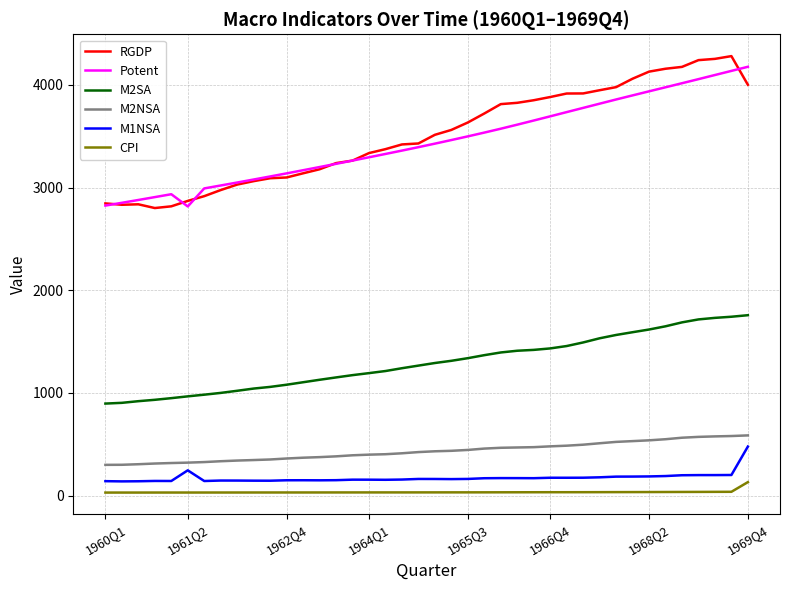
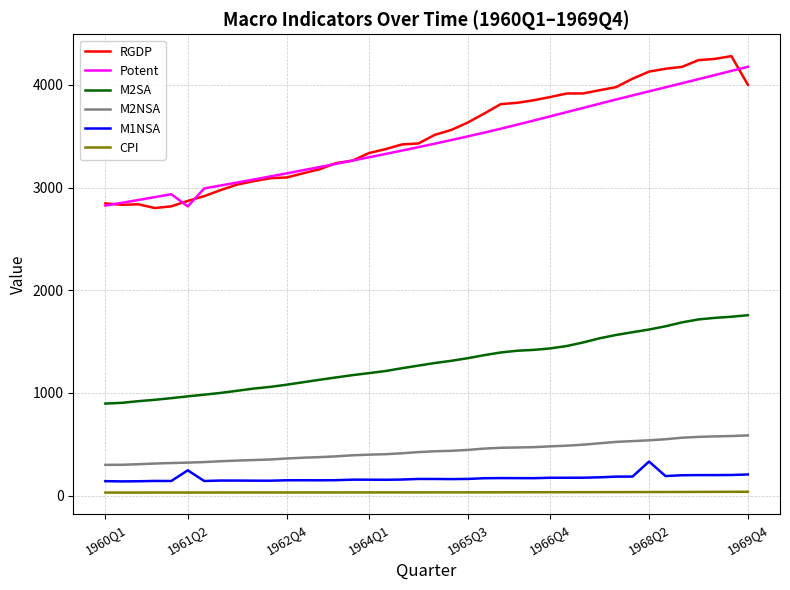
  {
    "RGDP": {
      "1961Q2": 2870,
      "1962Q4": 3100,
      "1964Q1": 3340,
      "1965Q3": 3630,
      "1966Q4": 3880,
      "1968Q2": 4130,
      "1969Q4": 4000
    },
    "Potent": {
      "1961Q2": 2820,
      "1962Q4": 3140,
      "1964Q1": 3290,
      "1965Q3": 3500,
      "1966Q4": 3690,
      "1968Q2": 3940,
      "1969Q4": 4180
    },
    "M2SA": {
      "1960Q1": 900,
      "1961Q2": 970,
      "1962Q4": 1080,
      "1964Q1": 1190,
      "1965Q3": 1340,
      "1966Q4": 1430,
      "1968Q2": 1620,
      "1969Q4": 1760
    },
    "M2NSA": {
      "1960Q1": 300,
      "1961Q2": 320,
      "1962Q4": 360,
      "1964Q1": 400,
      "1965Q3": 440,
      "1966Q4": 480,
      "1968Q2": 540,
      "1969Q4": 590
    },
    "M1NSA": {
      "1960Q1": 140,
      "1961Q2": 250,
      "1962Q4": 150,
      "1964Q1": 150,
      "1965Q3": 160,
      "1966Q4": 170,
-     "1968Q2": 190,
-     "1969Q4": 480
+     "1968Q2": 330,
+     "1969Q4": 210
    },
    "CPI": {
      "1960Q1": 30,
      "1961Q2": 30,
      "1962Q4": 30,
      "1964Q1": 30,
      "1965Q3": 30,
      "1966Q4": 30,
      "1968Q2": 30,
-     "1969Q4": 130
+     "1969Q4": 40
    }
  }
